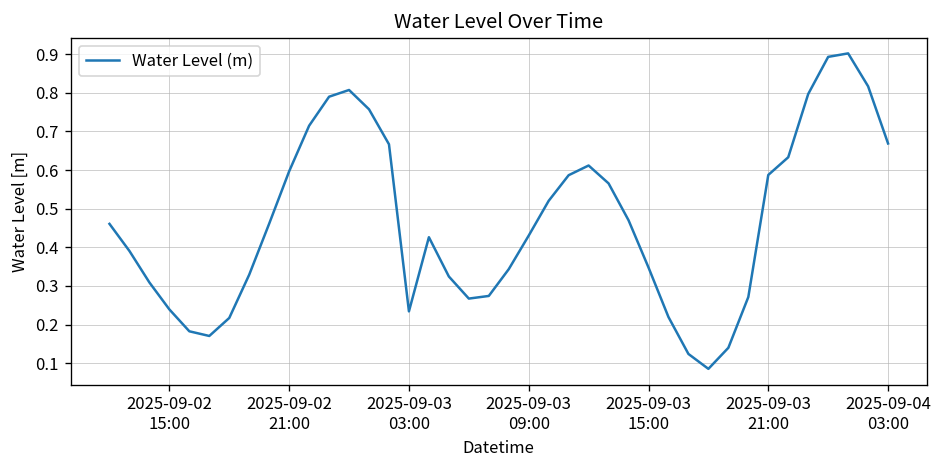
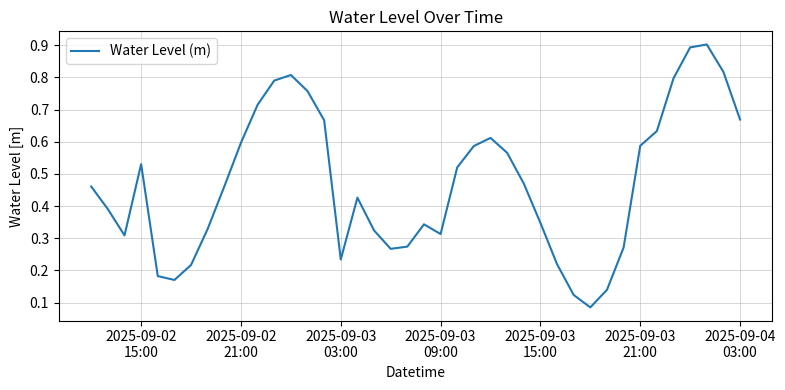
  {
-   "2025-09-02 15:00": 0.24,
+   "2025-09-02 15:00": 0.53,
    "2025-09-02 21:00": 0.60,
    "2025-09-03 03:00": 0.23,
-   "2025-09-03 09:00": 0.43,
+   "2025-09-03 09:00": 0.31,
    "2025-09-03 15:00": 0.35,
    "2025-09-03 21:00": 0.59,
    "2025-09-04 03:00": 0.67
  }
